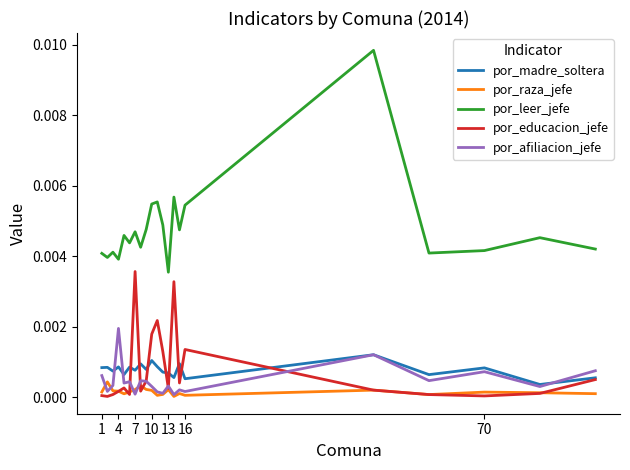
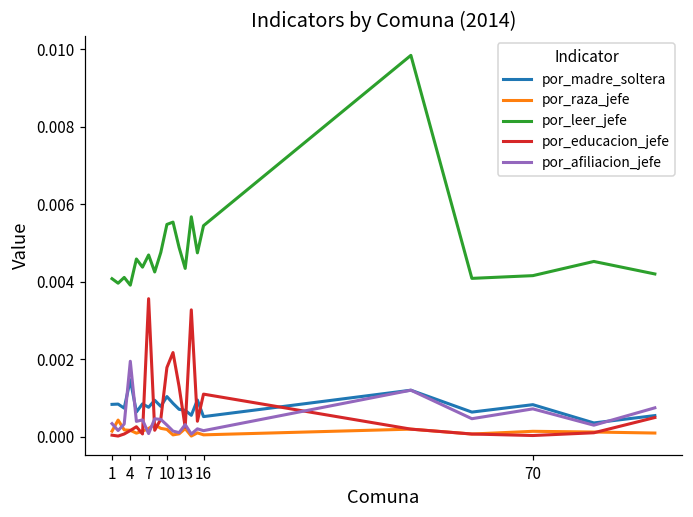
  {
    "por_madre_soltera": {
      "1": 0.0008,
-     "4": 0.0009,
+     "4": 0.0015,
      "7": 0.0008,
      "10": 0.0010,
      "13": 0.0007,
      "16": 0.0005,
      "70": 0.0008
    },
    "por_raza_jefe": {
      "1": 0.0001,
      "7": 0.0002,
      "10": 0.0002,
      "16": 0.0001,
      "70": 0.0001
    },
    "por_leer_jefe": {
      "1": 0.0041,
      "4": 0.0039,
      "7": 0.0047,
      "10": 0.0055,
-     "13": 0.0035,
+     "13": 0.0043,
      "16": 0.0054,
      "70": 0.0042
    },
    "por_educacion_jefe": {
      "1": 0.0000,
      "7": 0.0036,
      "10": 0.0018,
-     "16": 0.0014,
+     "16": 0.0011,
      "70": 0.0000
    },
    "por_afiliacion_jefe": {
-     "1": 0.0006,
+     "1": 0.0003,
      "4": 0.0020,
      "7": 0.0001,
      "10": 0.0003,
      "16": 0.0002,
      "70": 0.0007
    }
  }
